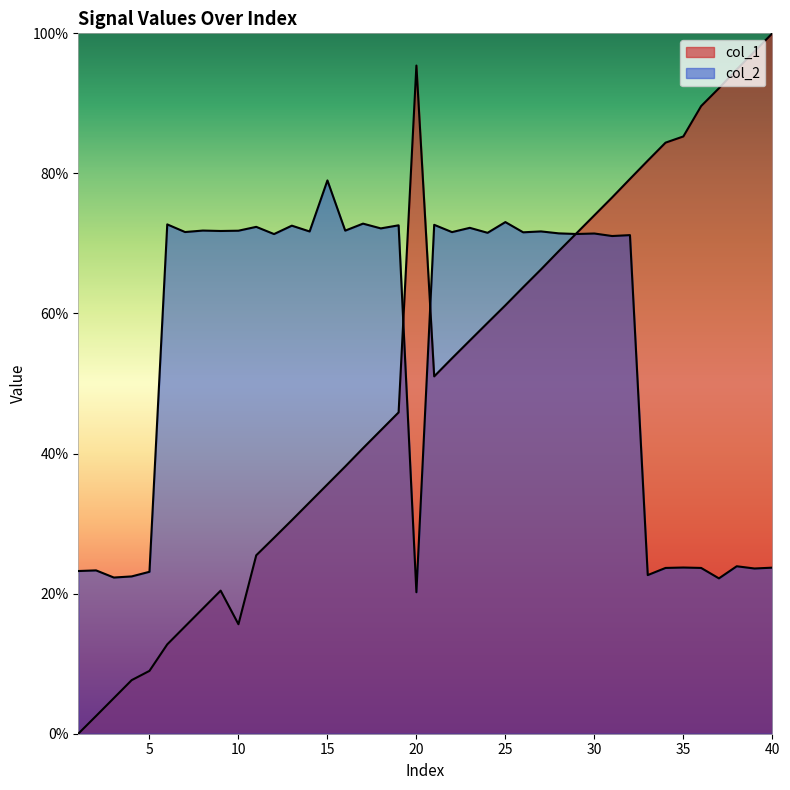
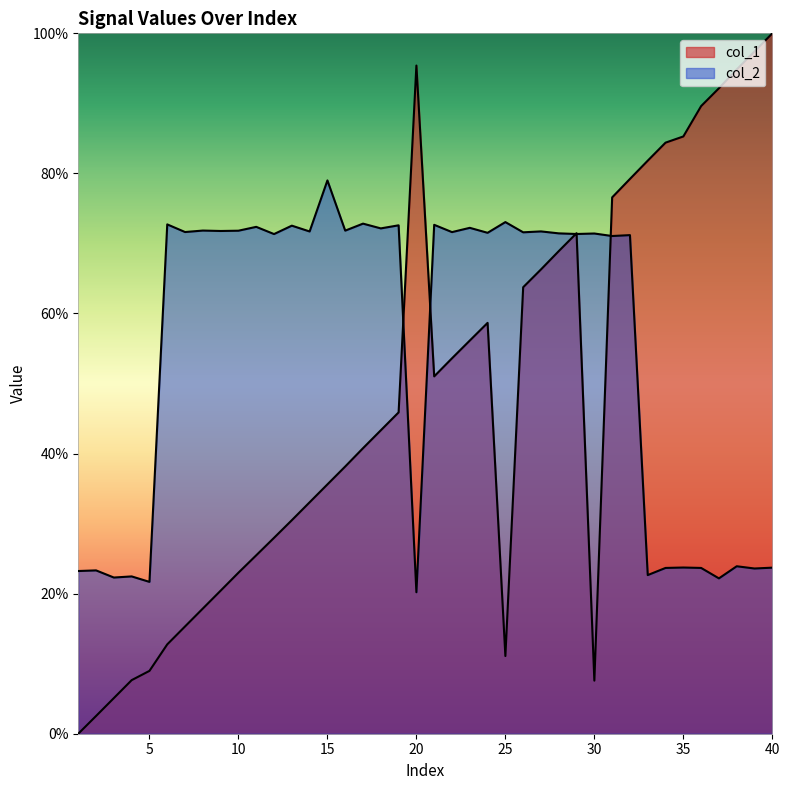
  {
    "col_1": {
      "5": "9%",
-     "10": "16%",
+     "10": "23%",
      "15": "36%",
      "20": "95%",
-     "25": "61%",
-     "30": "74%",
+     "25": "11%",
+     "30": "8%",
      "35": "85%",
      "40": "100%"
    },
    "col_2": {
-     "5": "23%",
+     "5": "22%",
      "10": "72%",
      "15": "79%",
      "20": "20%",
      "25": "73%",
      "30": "71%",
      "35": "24%",
      "40": "24%"
    }
  }
